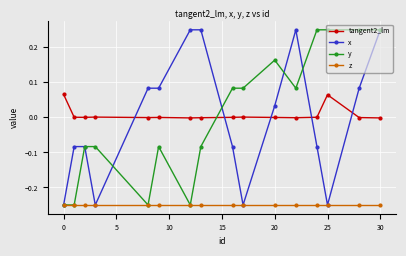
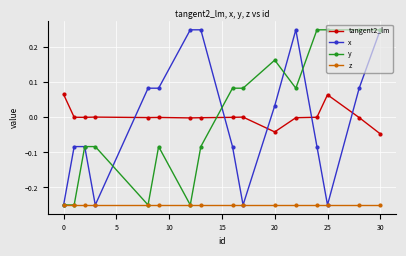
  {
    "tangent2_lm": {
      "0": 0.07,
-     "20": 0.00,
+     "20": -0.04,
      "25": 0.06,
-     "30": 0.00
+     "30": -0.05
    },
    "x": {
      "20": 0.03
    },
    "y": {
      "20": 0.16
    },
    "z": {
      "20": -0.25,
      "30": -0.25
    }
  }
